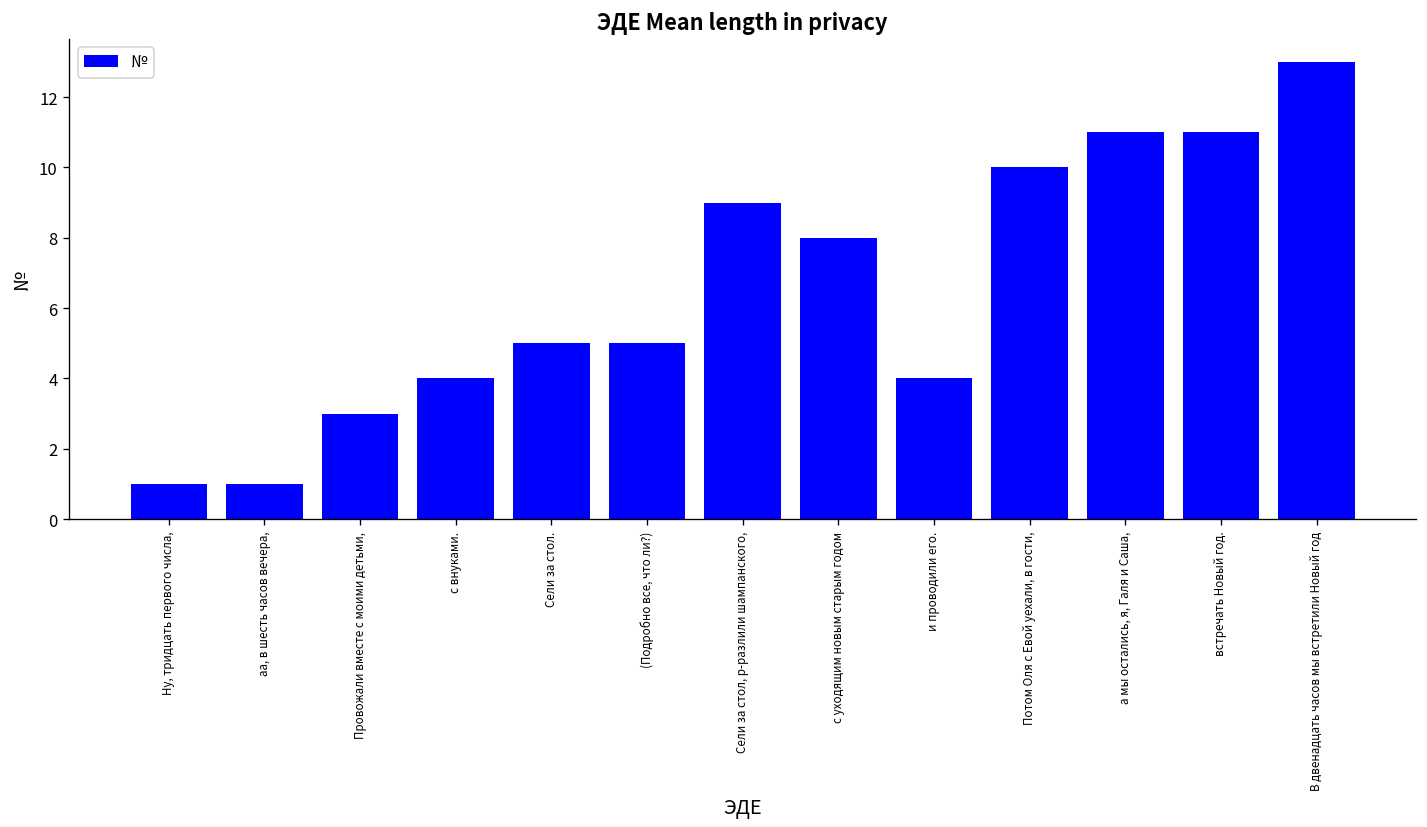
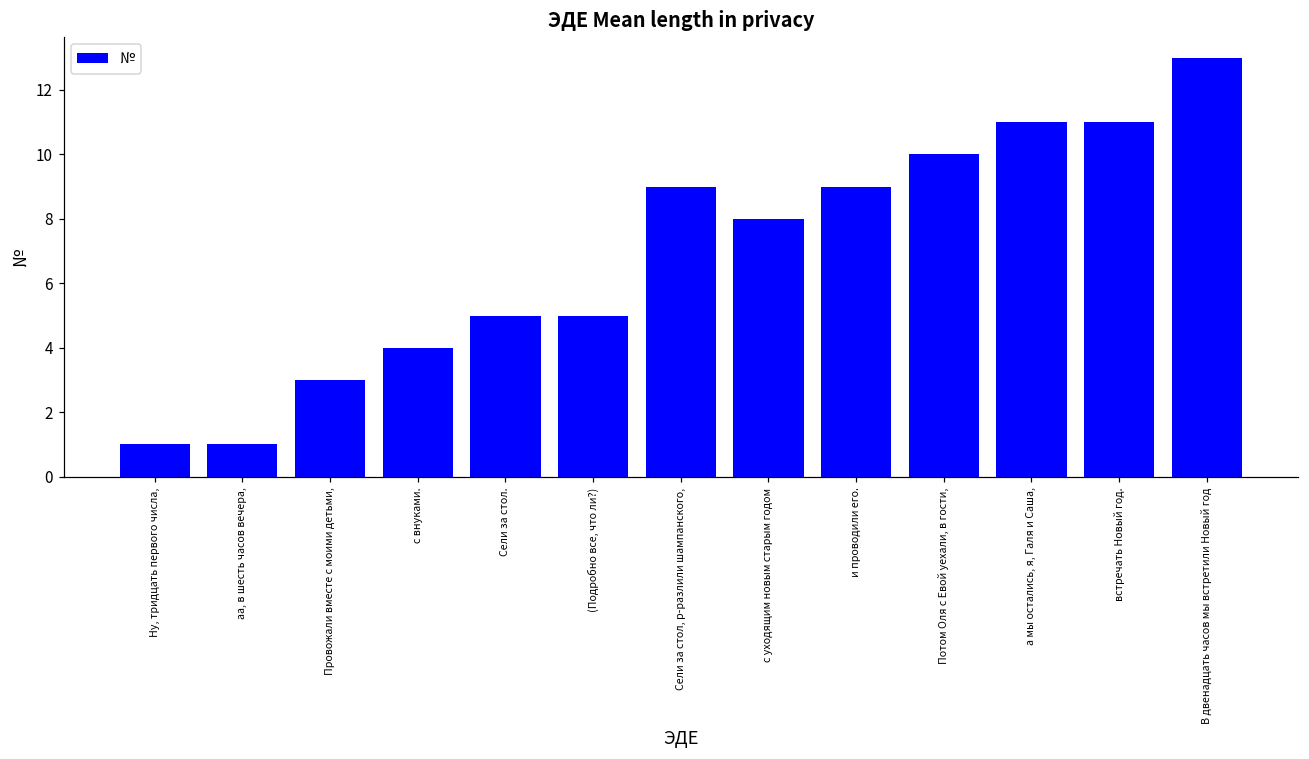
  {
    "Ну, тридцать первого числа,": 1,
    "аа, в шесть часов вечера,": 1,
    "Провожали вместе с моими детьми,": 3,
    "с внуками.": 4,
    "Сели за стол.": 5,
    "(Подробно все, что ли?)": 5,
    "Сели за стол, р-разлили шампанского,": 9,
    "с уходящим новым старым годом": 8,
-   "и проводили его.": 4,
+   "и проводили его.": 9,
    "Потом Оля с Евой уехали, в гости,": 10,
    "а мы остались, я, Галя и Саша,": 11,
    "встречать Новый год.": 11,
    "В двенадцать часов мы встретили Новый год": 13
  }
